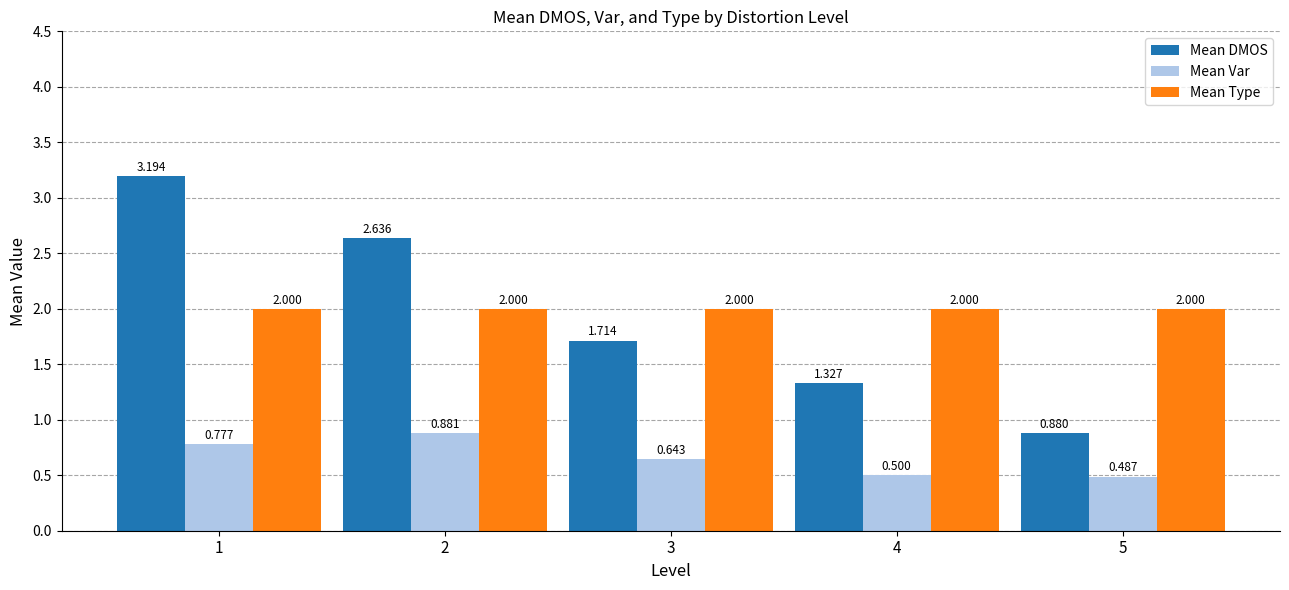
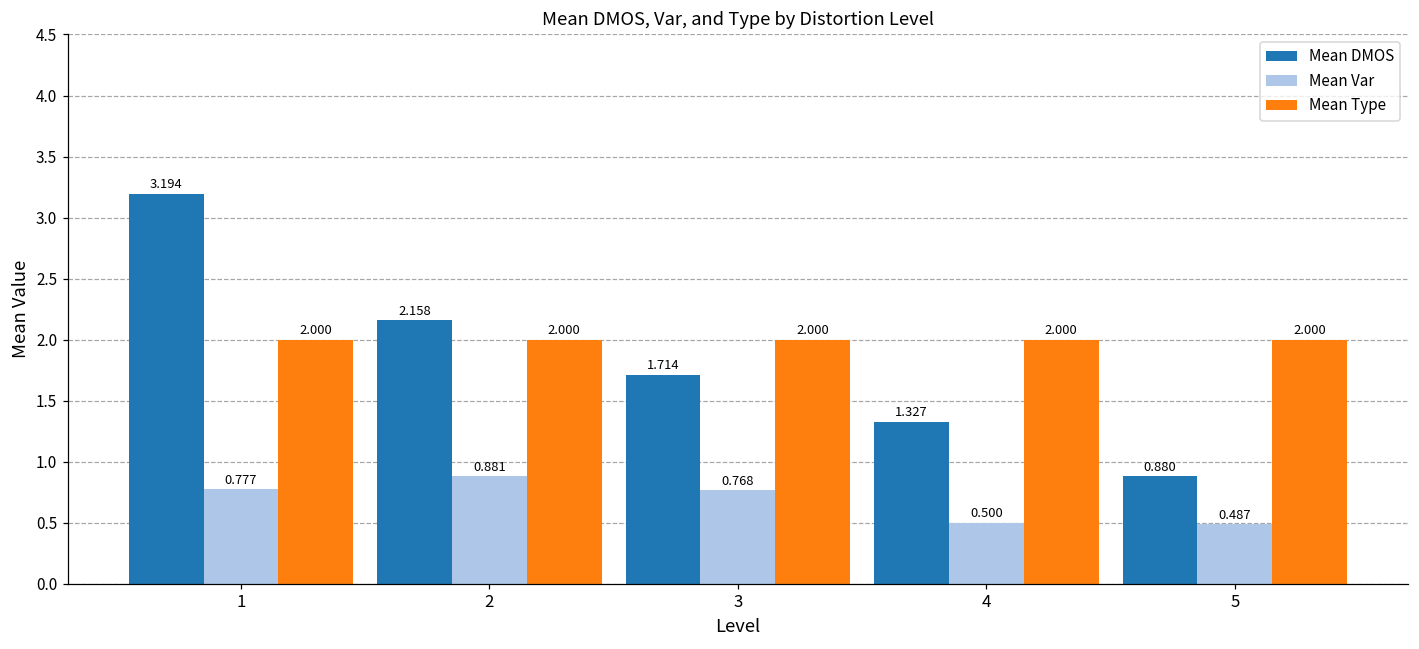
  {
    "Mean DMOS": {
      "1": 3.194,
-     "2": 2.636,
+     "2": 2.158,
      "3": 1.714,
      "4": 1.327,
      "5": 0.880
    },
    "Mean Var": {
      "1": 0.777,
      "2": 0.881,
-     "3": 0.643,
+     "3": 0.768,
      "4": 0.500,
      "5": 0.487
    },
    "Mean Type": {
      "1": 2.000,
      "2": 2.000,
      "3": 2.000,
      "4": 2.000,
      "5": 2.000
    }
  }
